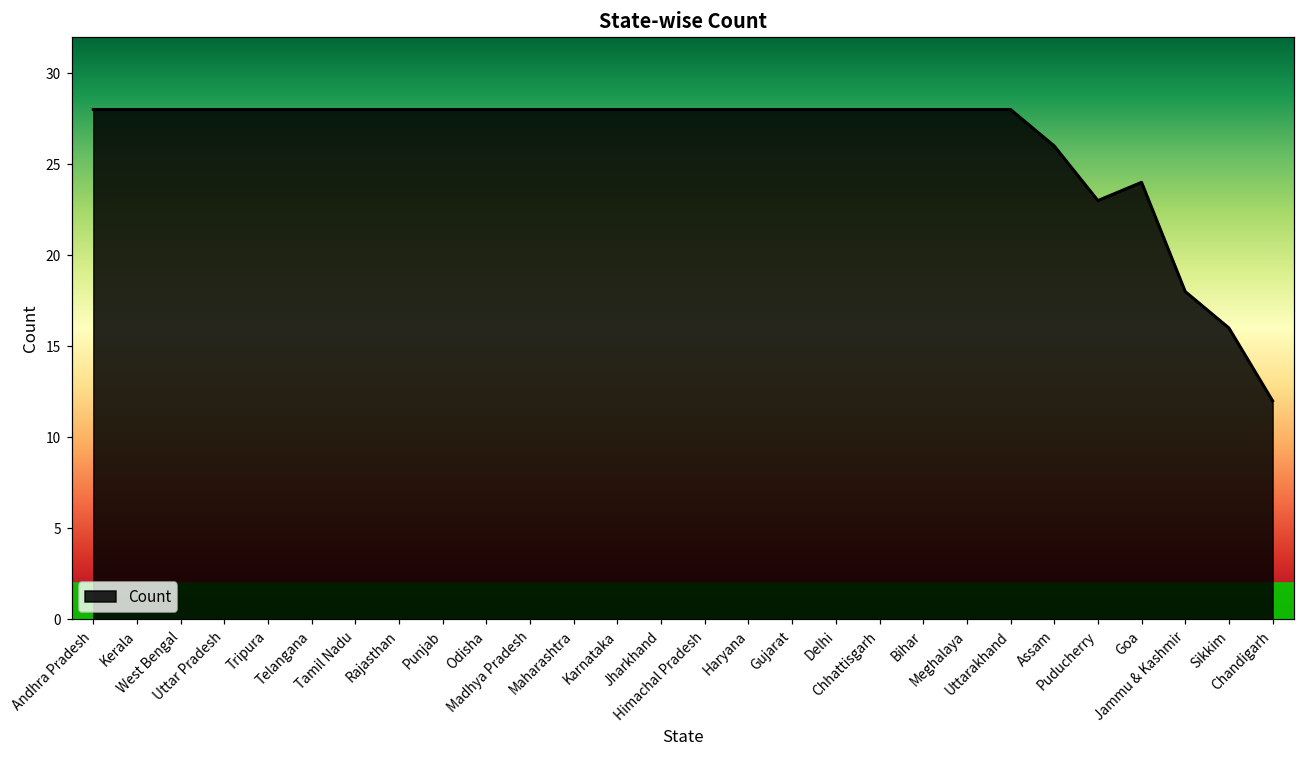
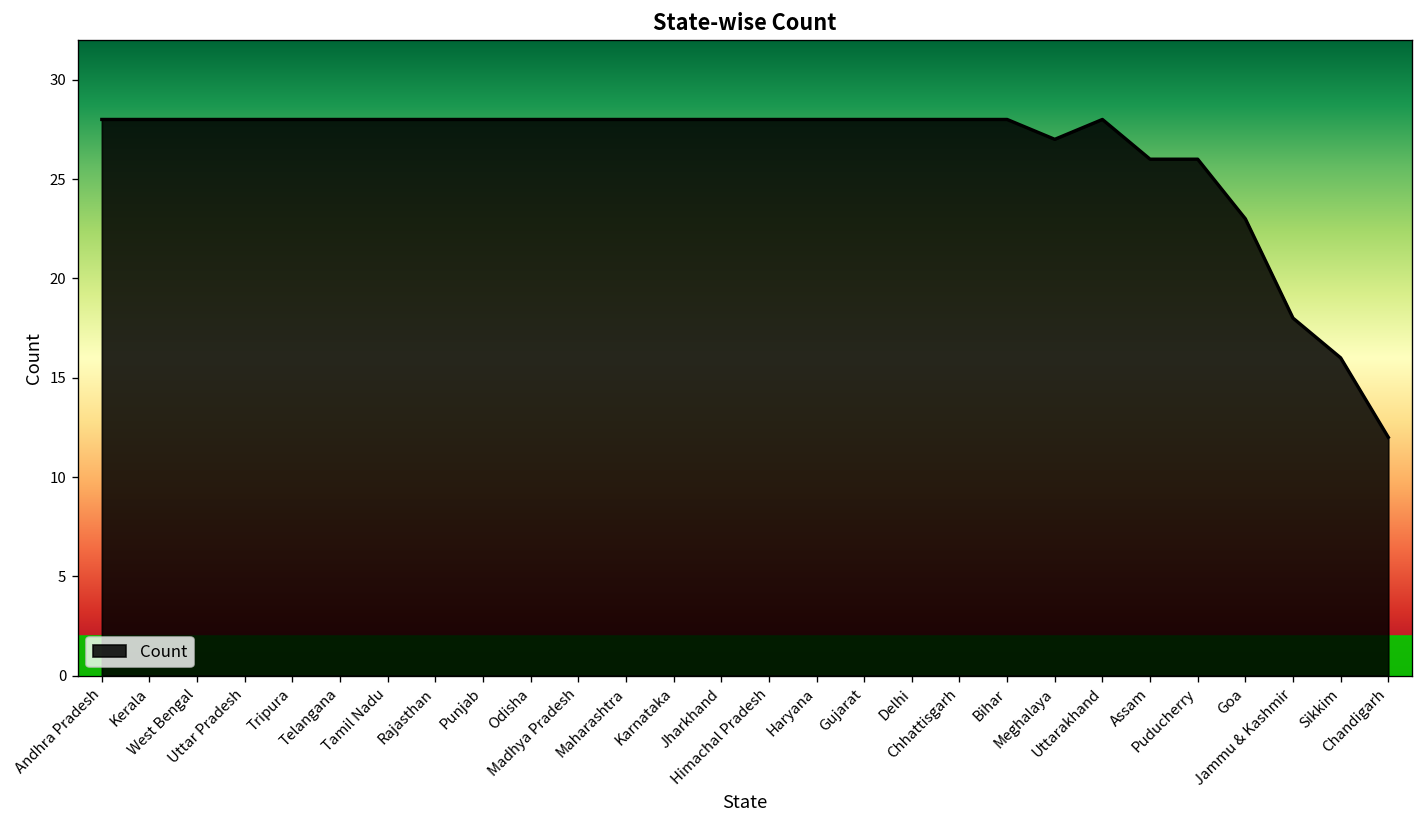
  {
    "Andhra Pradesh": 28,
    "Kerala": 28,
    "West Bengal": 28,
    "Uttar Pradesh": 28,
    "Tripura": 28,
    "Telangana": 28,
    "Tamil Nadu": 28,
    "Rajasthan": 28,
    "Punjab": 28,
    "Odisha": 28,
    "Madhya Pradesh": 28,
    "Maharashtra": 28,
    "Karnataka": 28,
    "Jharkhand": 28,
    "Himachal Pradesh": 28,
    "Haryana": 28,
    "Gujarat": 28,
    "Delhi": 28,
    "Chhattisgarh": 28,
    "Bihar": 28,
-   "Meghalaya": 28,
+   "Meghalaya": 27,
    "Uttarakhand": 28,
    "Assam": 26,
-   "Puducherry": 23,
-   "Goa": 24,
+   "Puducherry": 26,
+   "Goa": 23,
    "Jammu & Kashmir": 18,
    "Sikkim": 16,
    "Chandigarh": 12
  }
